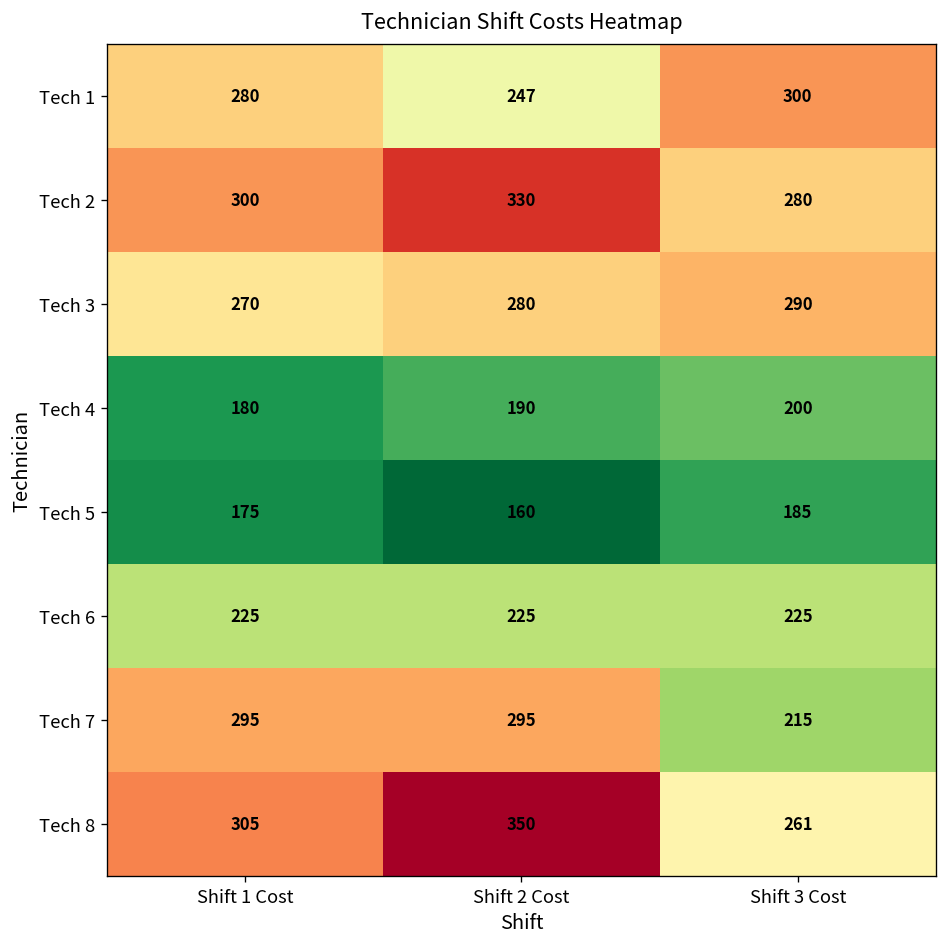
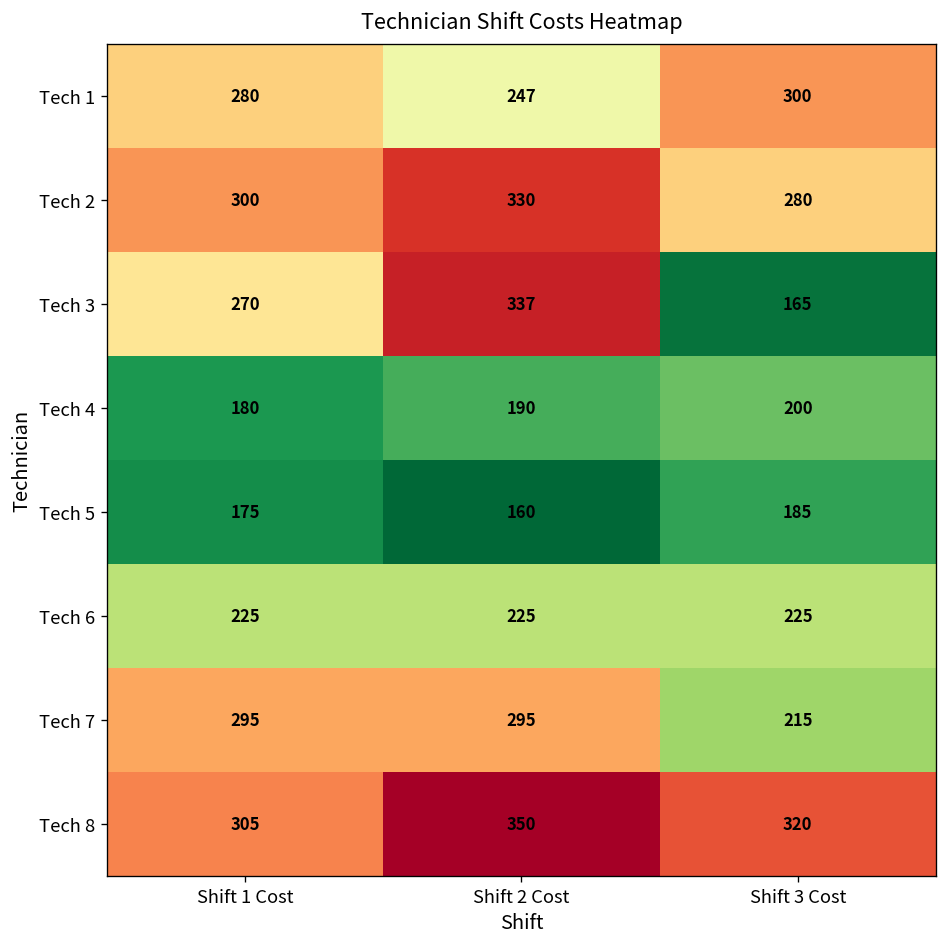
  {
    "Tech 1": {
      "Shift 1 Cost": 280,
      "Shift 2 Cost": 247,
      "Shift 3 Cost": 300
    },
    "Tech 2": {
      "Shift 1 Cost": 300,
      "Shift 2 Cost": 330,
      "Shift 3 Cost": 280
    },
    "Tech 3": {
      "Shift 1 Cost": 270,
-     "Shift 2 Cost": 280,
-     "Shift 3 Cost": 290
+     "Shift 2 Cost": 337,
+     "Shift 3 Cost": 165
    },
    "Tech 4": {
      "Shift 1 Cost": 180,
      "Shift 2 Cost": 190,
      "Shift 3 Cost": 200
    },
    "Tech 5": {
      "Shift 1 Cost": 175,
      "Shift 2 Cost": 160,
      "Shift 3 Cost": 185
    },
    "Tech 6": {
      "Shift 1 Cost": 225,
      "Shift 2 Cost": 225,
      "Shift 3 Cost": 225
    },
    "Tech 7": {
      "Shift 1 Cost": 295,
      "Shift 2 Cost": 295,
      "Shift 3 Cost": 215
    },
    "Tech 8": {
      "Shift 1 Cost": 305,
      "Shift 2 Cost": 350,
-     "Shift 3 Cost": 261
+     "Shift 3 Cost": 320
    }
  }
